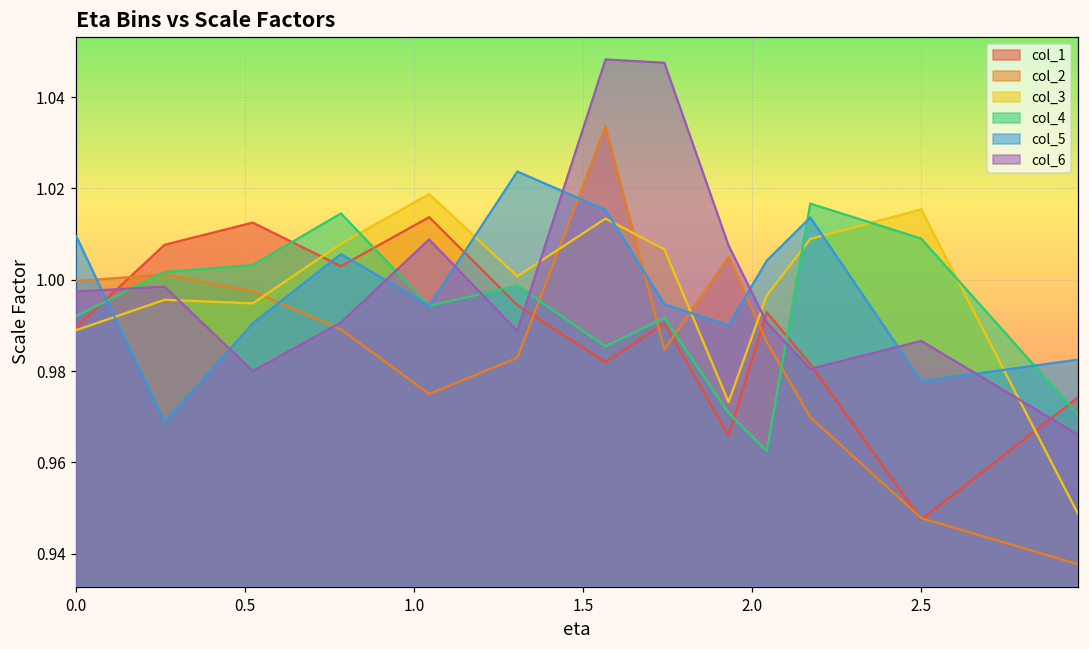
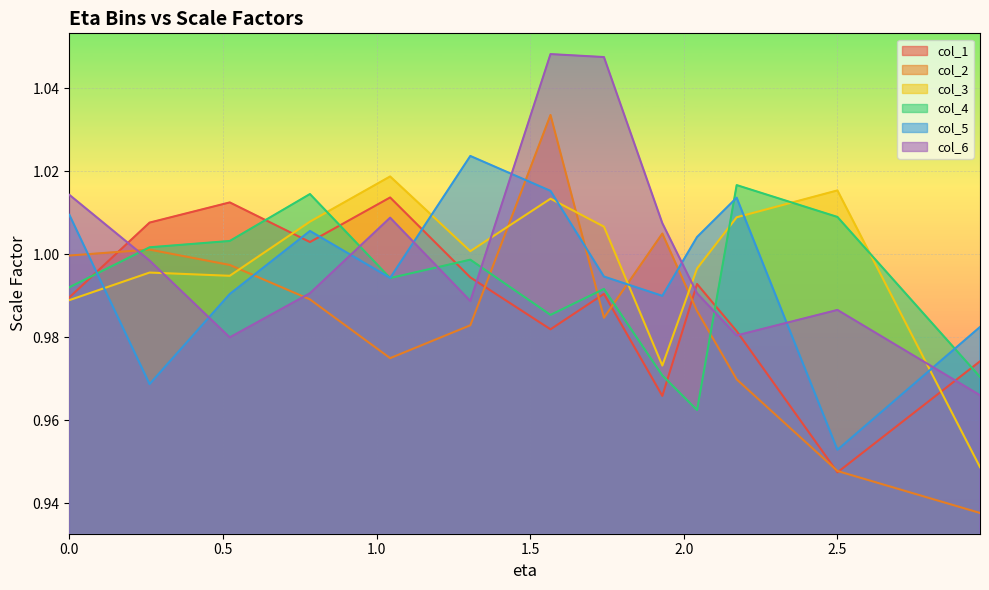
  {
    "col_3": {
      "0.0": 0.989,
      "2.5": 1.015
    },
    "col_4": {
      "0.0": 0.992,
      "2.5": 1.009
    },
    "col_5": {
      "0.0": 1.010,
-     "2.5": 0.978
+     "2.5": 0.953
    },
    "col_6": {
-     "0.0": 0.997,
+     "0.0": 1.014,
      "2.5": 0.987
    }
  }
